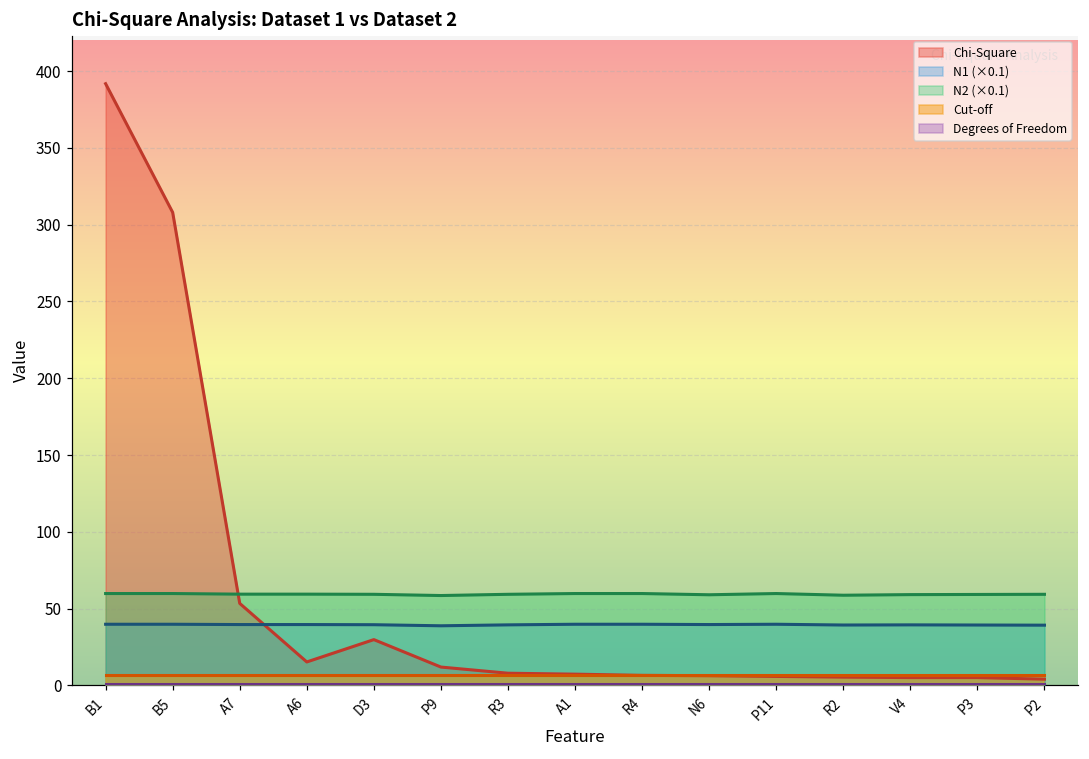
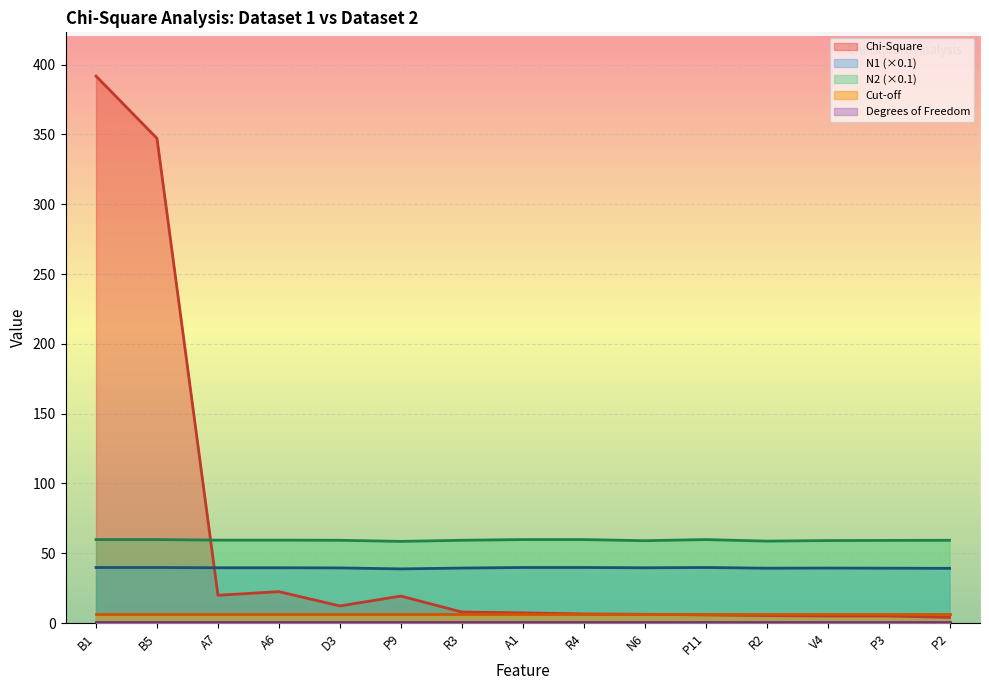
  {
    "Chi-Square": {
      "B1": 392,
-     "B5": 308,
-     "A7": 53,
-     "A6": 15,
-     "D3": 30,
-     "P9": 12,
+     "B5": 347,
+     "A7": 20,
+     "A6": 23,
+     "D3": 12,
+     "P9": 19,
      "P2": 4
    },
    "N1 (×0.1)": {
      "B1": 40,
      "B5": 40,
      "A7": 40,
      "A6": 40,
      "D3": 40,
      "P9": 39,
      "R3": 39,
      "A1": 40,
      "R4": 40,
      "N6": 40,
      "P11": 40,
      "R2": 39,
      "V4": 39,
      "P3": 39,
      "P2": 39
    },
    "N2 (×0.1)": {
      "B1": 60,
      "B5": 60,
      "A7": 59,
      "A6": 59,
      "D3": 59,
      "P9": 59,
      "R3": 59,
      "A1": 60,
      "R4": 60,
      "N6": 59,
      "P11": 60,
      "R2": 59,
      "V4": 59,
      "P3": 59,
      "P2": 59
    },
    "Cut-off": {
      "B1": 7,
      "B5": 7,
      "A7": 7,
      "A6": 7,
      "D3": 7,
      "P9": 7,
      "P2": 7
    },
    "Degrees of Freedom": {
      "B1": 1,
      "B5": 1,
      "A7": 1,
      "A6": 1,
      "D3": 1,
      "P9": 1,
      "R3": 1,
      "A1": 1,
      "R4": 1,
      "N6": 1,
      "P11": 1,
      "R2": 1,
      "V4": 1,
      "P3": 1,
      "P2": 1
    }
  }
